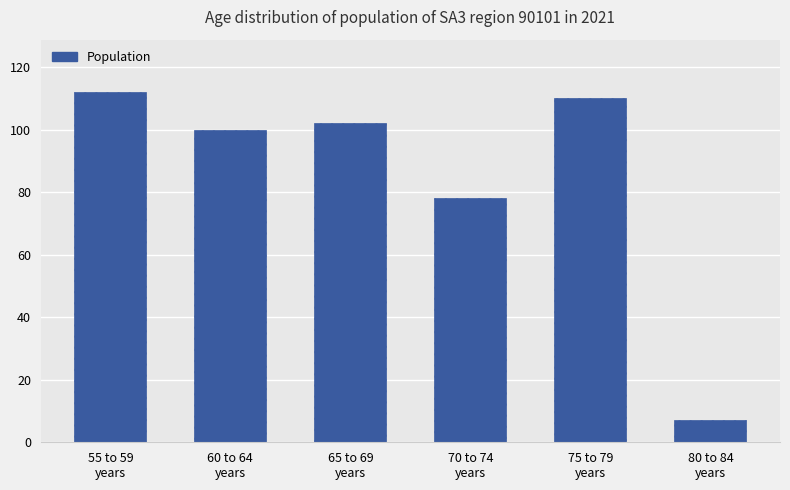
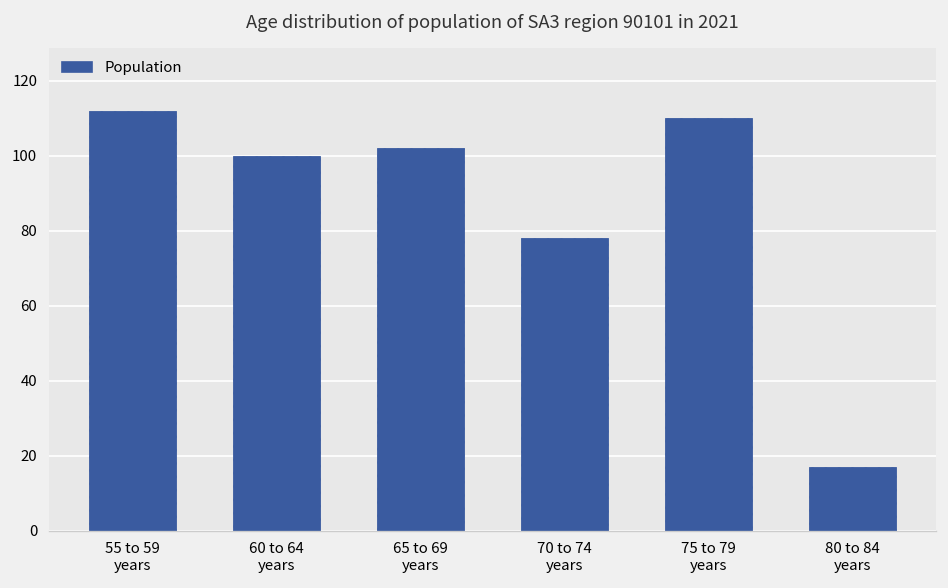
  {
    "55 to 59 years": 112,
    "60 to 64 years": 100,
    "65 to 69 years": 102,
    "70 to 74 years": 78,
    "75 to 79 years": 110,
-   "80 to 84 years": 7
+   "80 to 84 years": 17
  }
